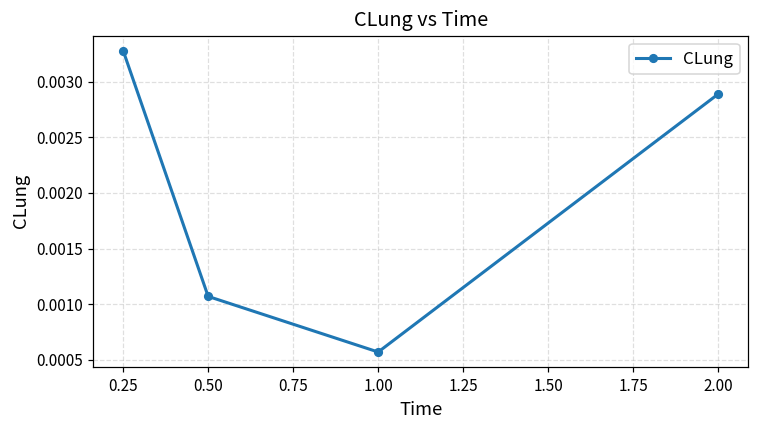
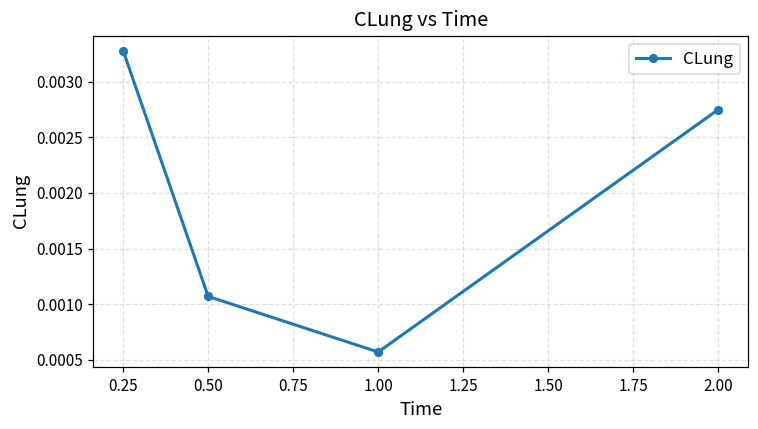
  {
    "0.25": 0.00328,
    "0.50": 0.00107,
    "1.00": 0.00057,
-   "2.00": 0.00289
+   "2.00": 0.00275
  }
